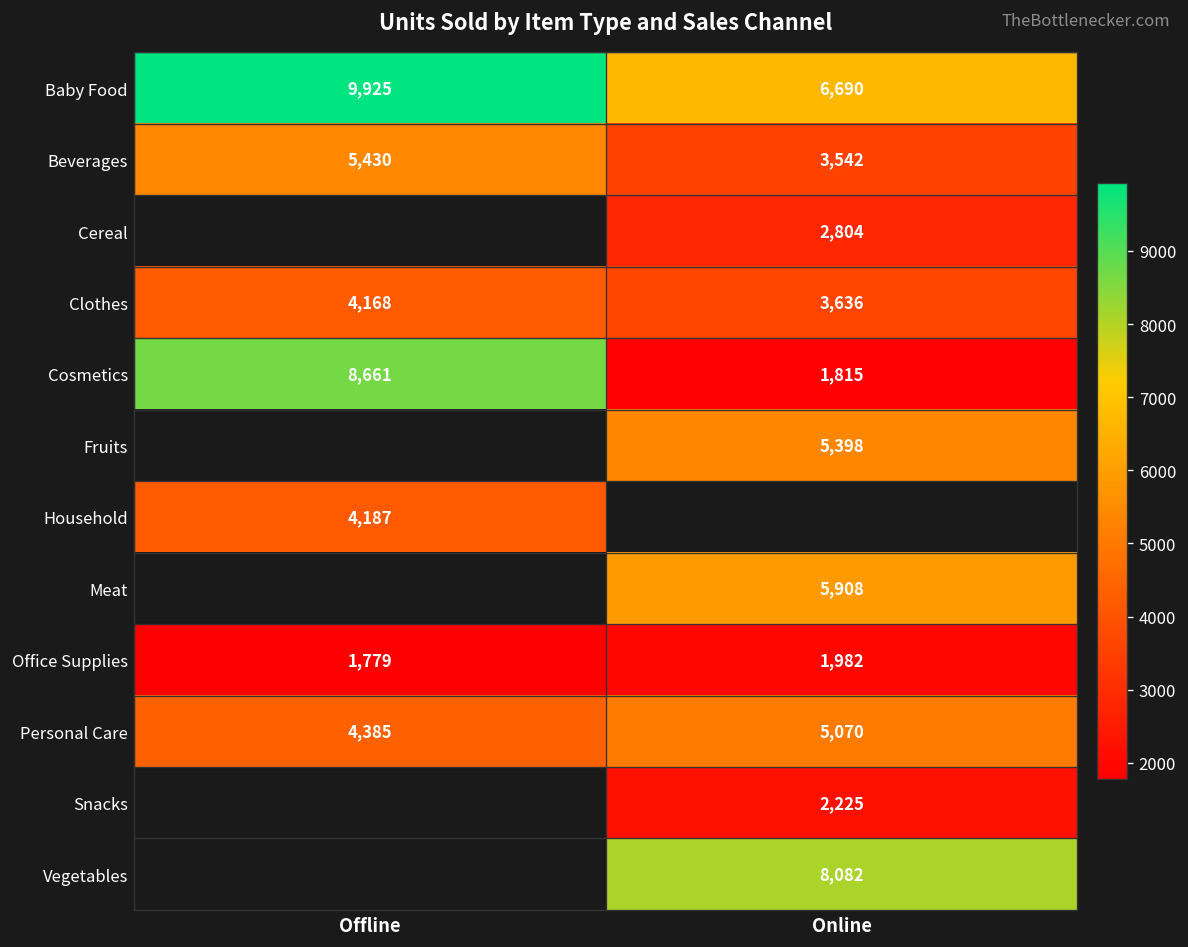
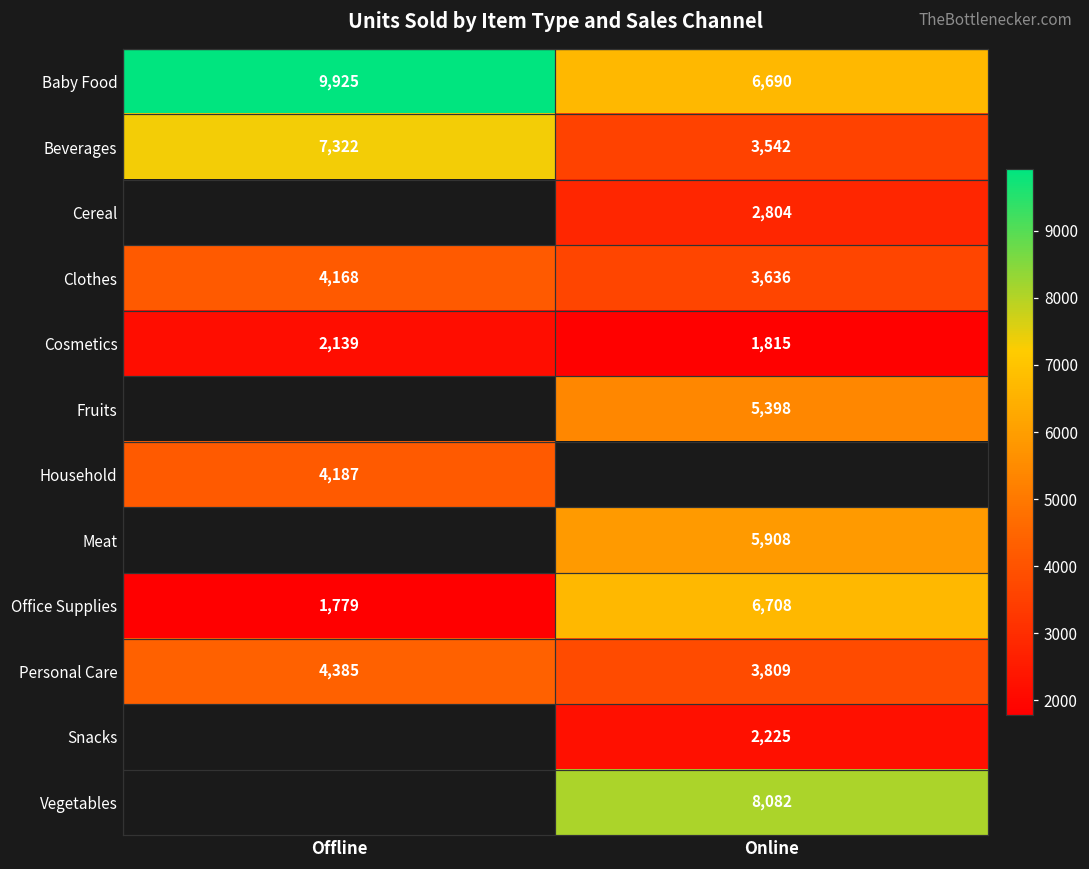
  {
    "Baby Food": {
      "Offline": "9,925",
      "Online": "6,690"
    },
    "Beverages": {
-     "Offline": "5,430",
+     "Offline": "7,322",
      "Online": "3,542"
    },
    "Cereal": {
      "Online": "2,804"
    },
    "Clothes": {
      "Offline": "4,168",
      "Online": "3,636"
    },
    "Cosmetics": {
-     "Offline": "8,661",
+     "Offline": "2,139",
      "Online": "1,815"
    },
    "Fruits": {
      "Online": "5,398"
    },
    "Household": {
      "Offline": "4,187"
    },
    "Meat": {
      "Online": "5,908"
    },
    "Office Supplies": {
      "Offline": "1,779",
-     "Online": "1,982"
+     "Online": "6,708"
    },
    "Personal Care": {
      "Offline": "4,385",
-     "Online": "5,070"
+     "Online": "3,809"
    },
    "Snacks": {
      "Online": "2,225"
    },
    "Vegetables": {
      "Online": "8,082"
    }
  }
